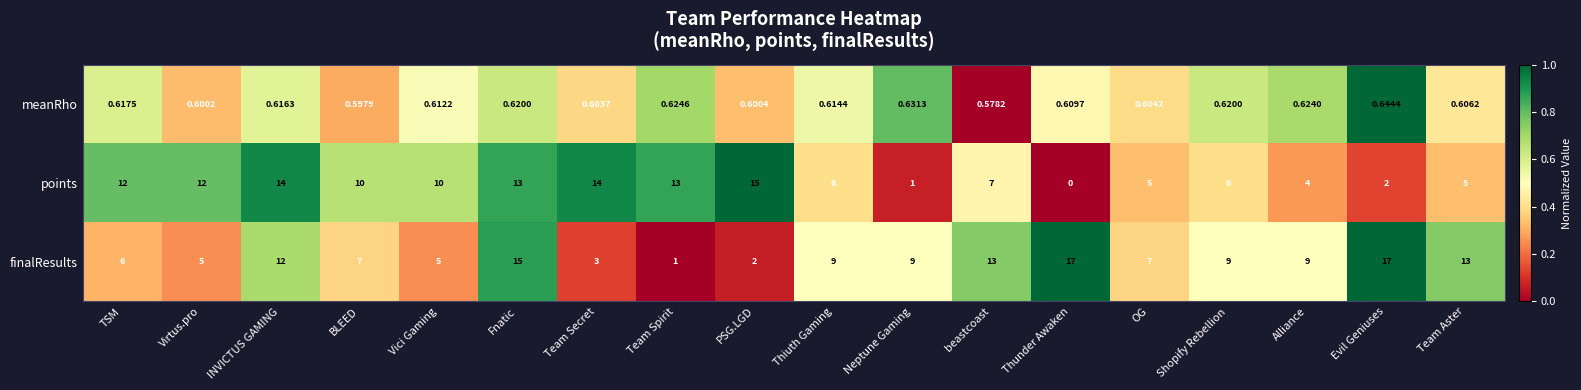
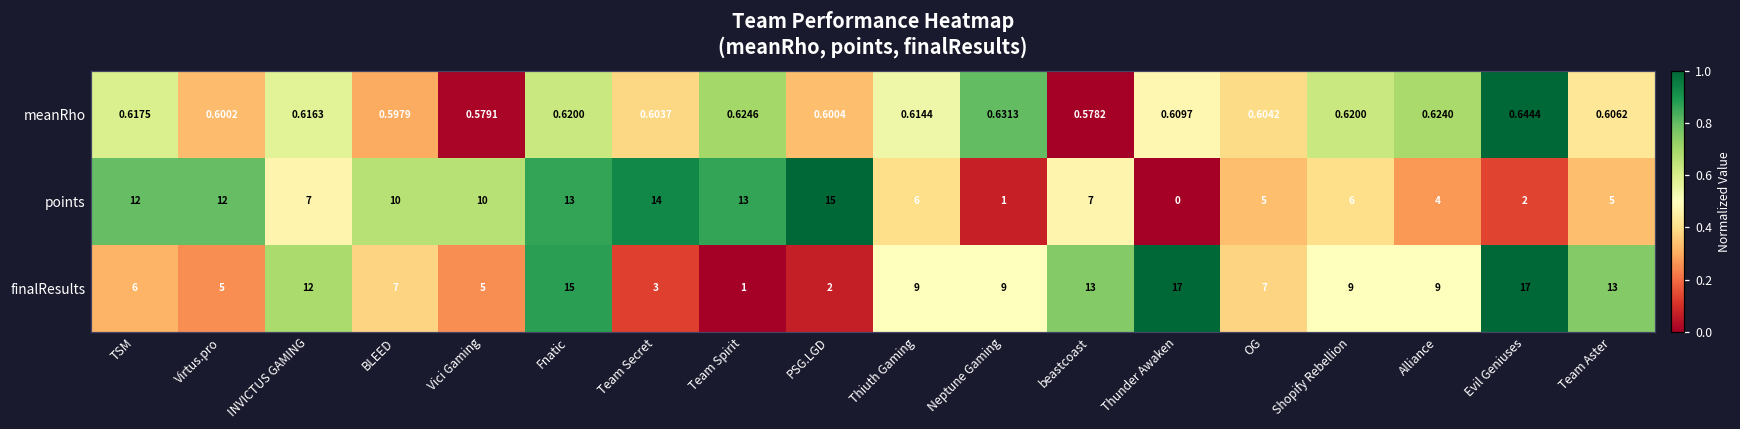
  {
    "meanRho": {
      "TSM": 0.6175,
      "Virtus.pro": 0.6002,
      "INVICTUS GAMING": 0.6163,
      "BLEED": 0.5979,
-     "Vici Gaming": 0.6122,
+     "Vici Gaming": 0.5791,
      "Fnatic": 0.6200,
      "Team Secret": 0.6037,
      "Team Spirit": 0.6246,
      "PSG.LGD": 0.6004,
      "Thiuth Gaming": 0.6144,
      "Neptune Gaming": 0.6313,
      "beastcoast": 0.5782,
      "Thunder Awaken": 0.6097,
      "OG": 0.6042,
      "Shopify Rebellion": 0.6200,
      "Alliance": 0.6240,
      "Evil Geniuses": 0.6444,
      "Team Aster": 0.6062
    },
    "points": {
      "TSM": 12,
      "Virtus.pro": 12,
-     "INVICTUS GAMING": 14,
+     "INVICTUS GAMING": 7,
      "BLEED": 10,
      "Vici Gaming": 10,
      "Fnatic": 13,
      "Team Secret": 14,
      "Team Spirit": 13,
      "PSG.LGD": 15,
      "Thiuth Gaming": 6,
      "Neptune Gaming": 1,
      "beastcoast": 7,
      "Thunder Awaken": 0,
      "OG": 5,
      "Shopify Rebellion": 6,
      "Alliance": 4,
      "Evil Geniuses": 2,
      "Team Aster": 5
    },
    "finalResults": {
      "TSM": 6,
      "Virtus.pro": 5,
      "INVICTUS GAMING": 12,
      "BLEED": 7,
      "Vici Gaming": 5,
      "Fnatic": 15,
      "Team Secret": 3,
      "Team Spirit": 1,
      "PSG.LGD": 2,
      "Thiuth Gaming": 9,
      "Neptune Gaming": 9,
      "beastcoast": 13,
      "Thunder Awaken": 17,
      "OG": 7,
      "Shopify Rebellion": 9,
      "Alliance": 9,
      "Evil Geniuses": 17,
      "Team Aster": 13
    }
  }
